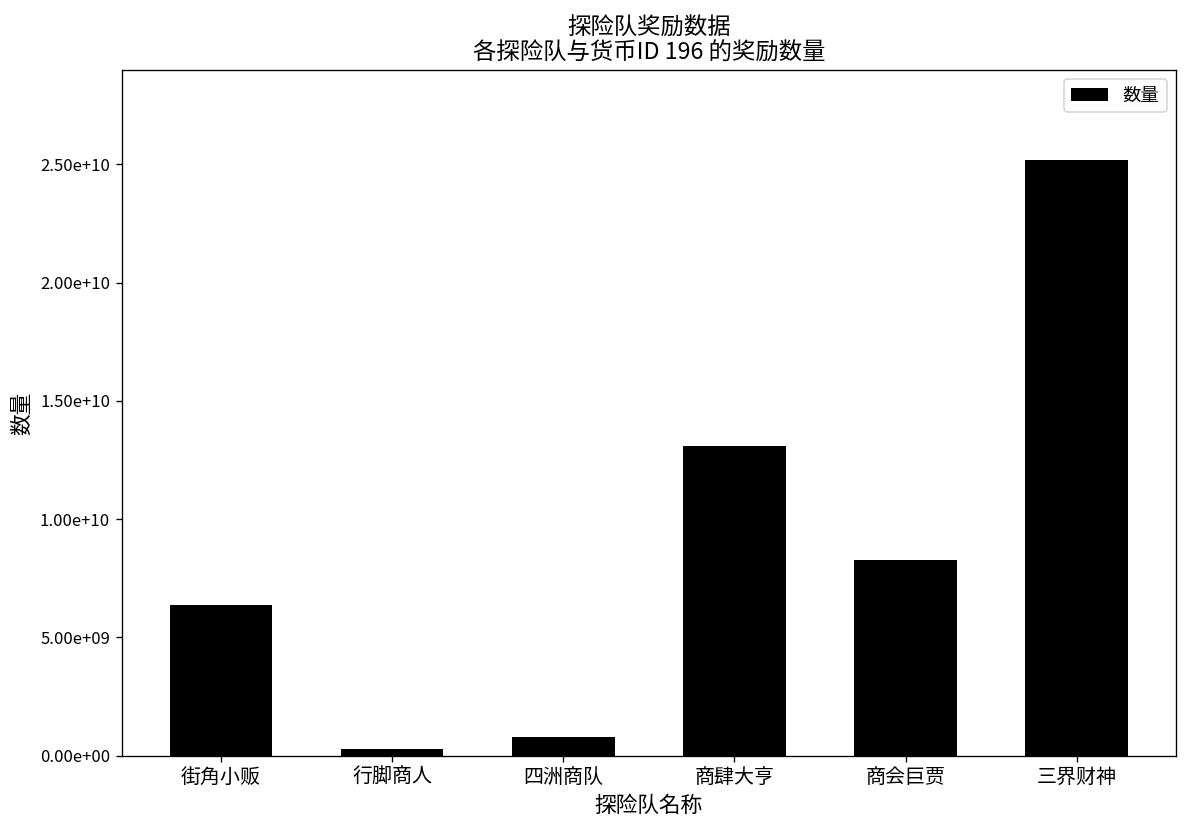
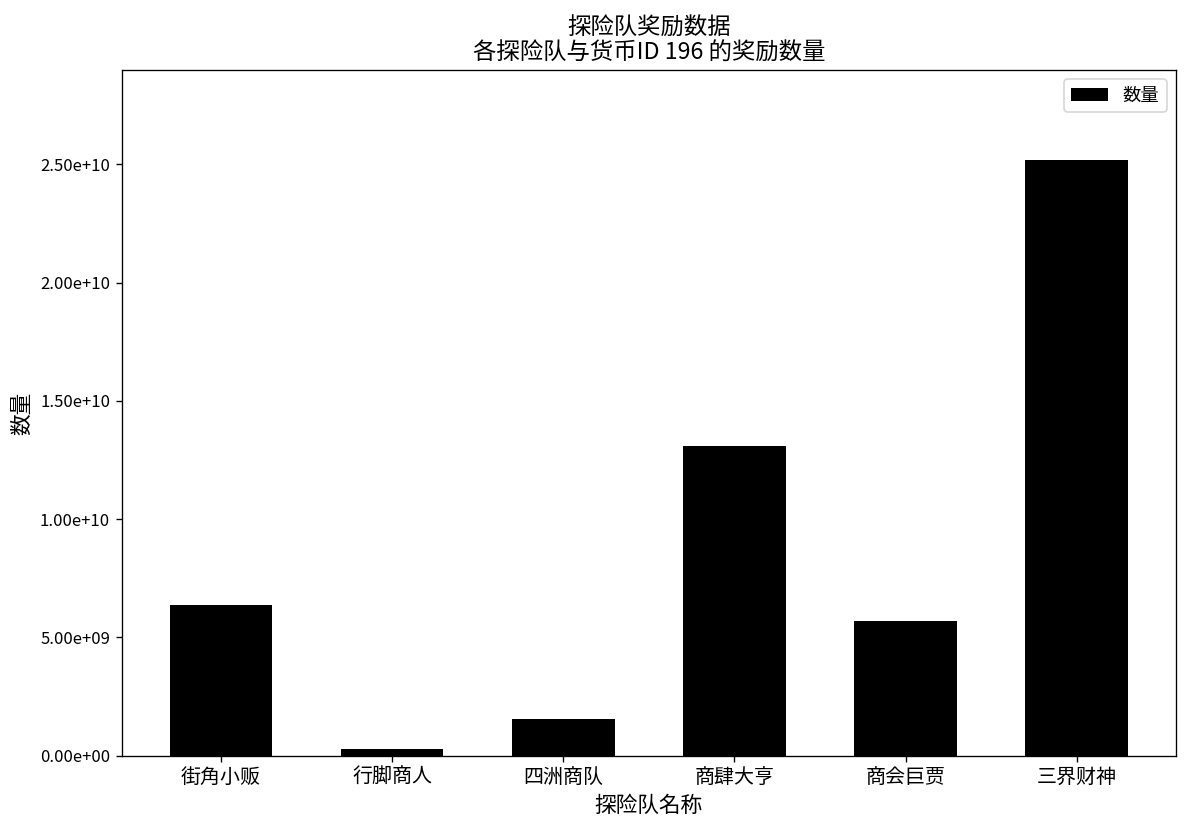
  {
    "街角小贩": 6400000000,
    "行脚商人": 300000000,
-   "四洲商队": 800000000,
+   "四洲商队": 1600000000,
    "商肆大亨": 13100000000,
-   "商会巨贾": 8300000000,
+   "商会巨贾": 5700000000,
    "三界财神": 25200000000
  }
